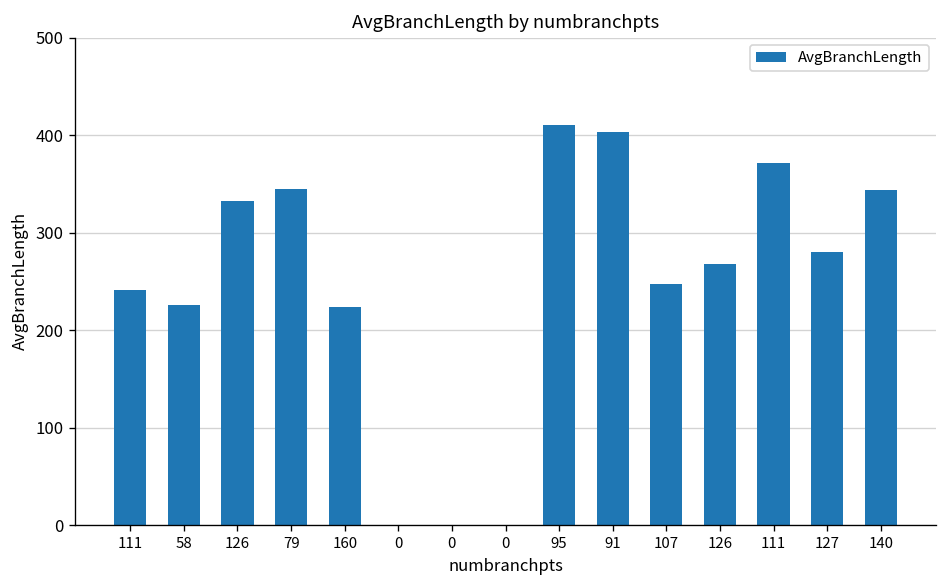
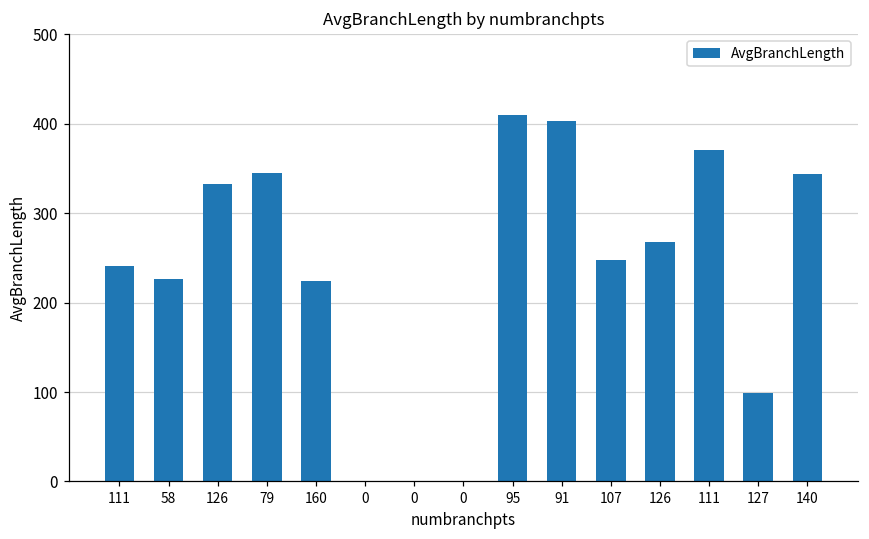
  {
    "58": 230,
    "79": 350,
    "160": 220,
    "95": 410,
    "91": 400,
    "107": 250,
-   "127": 280,
+   "127": 100,
    "140": 340
  }
